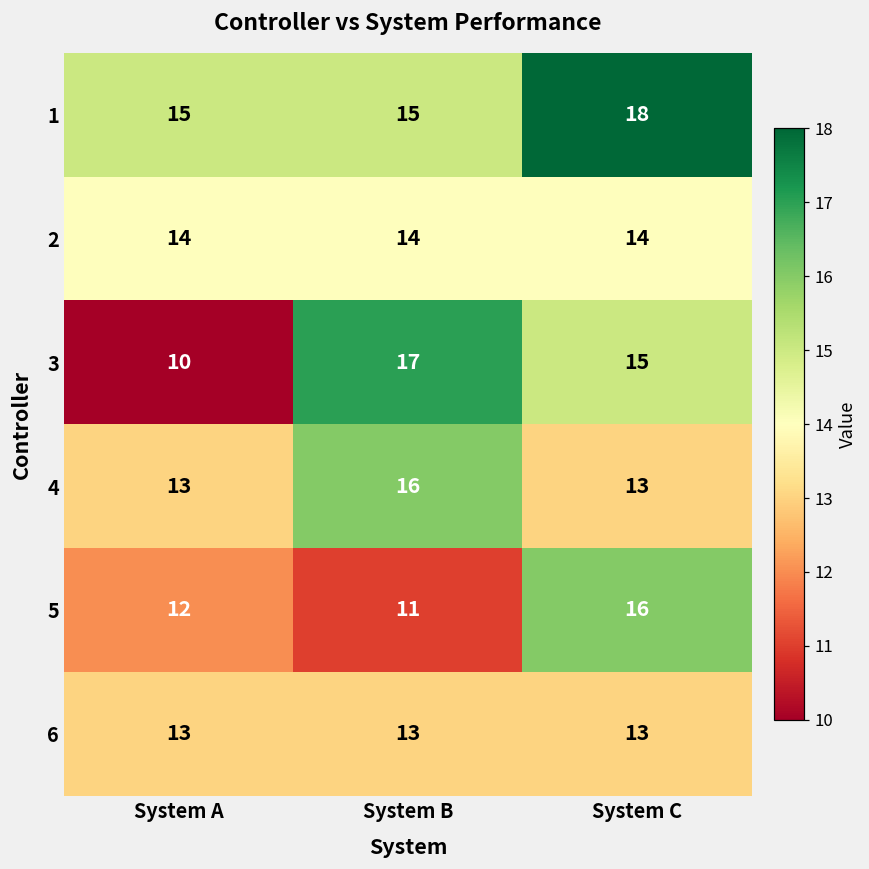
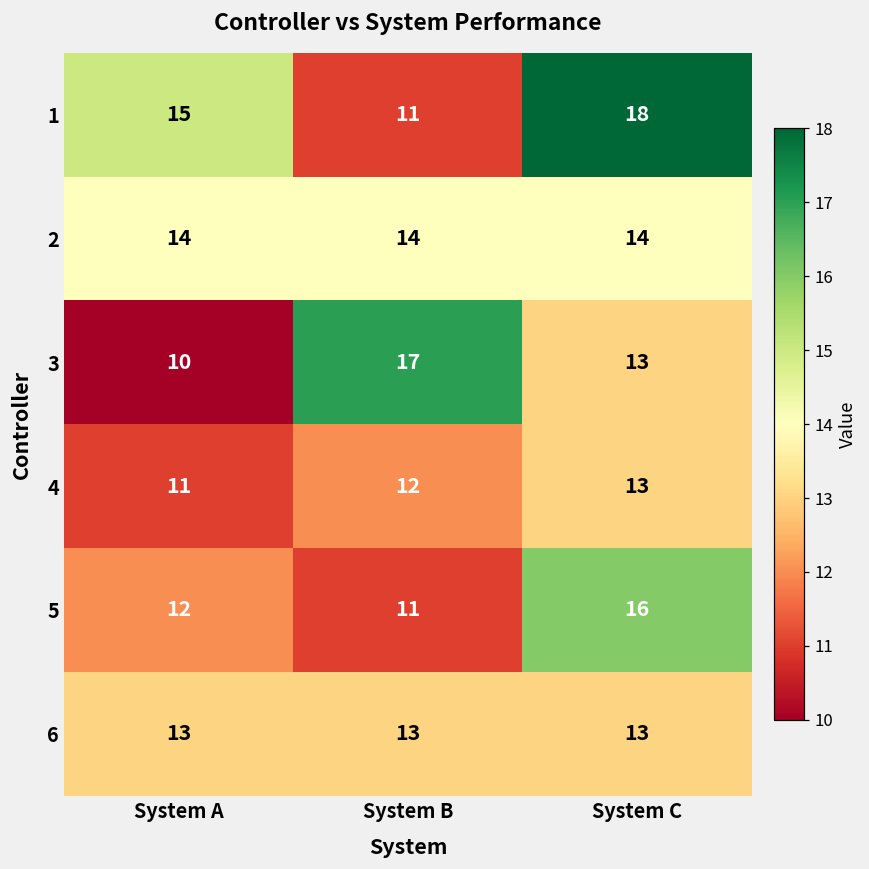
  {
    "1": {
      "System A": 15,
-     "System B": 15,
+     "System B": 11,
      "System C": 18
    },
    "2": {
      "System A": 14,
      "System B": 14,
      "System C": 14
    },
    "3": {
      "System A": 10,
      "System B": 17,
-     "System C": 15
+     "System C": 13
    },
    "4": {
-     "System A": 13,
-     "System B": 16,
+     "System A": 11,
+     "System B": 12,
      "System C": 13
    },
    "5": {
      "System A": 12,
      "System B": 11,
      "System C": 16
    },
    "6": {
      "System A": 13,
      "System B": 13,
      "System C": 13
    }
  }
